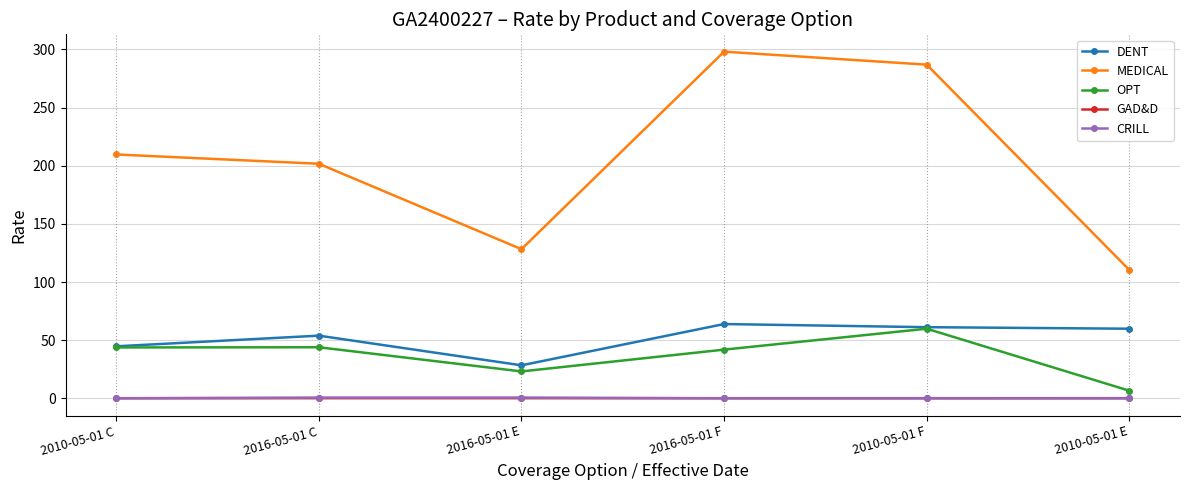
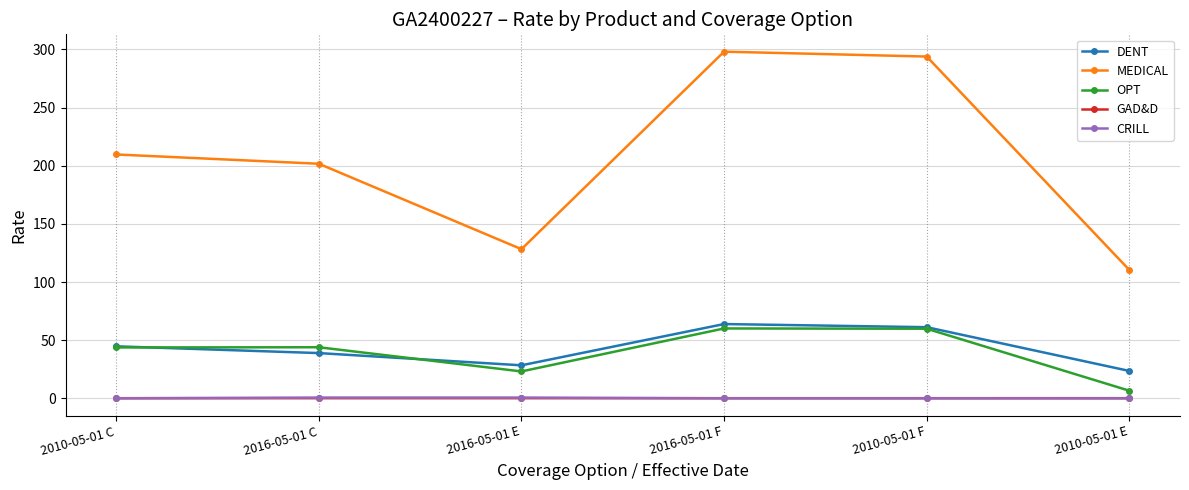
  {
    "DENT": {
-     "2016-05-01 C": 54,
+     "2016-05-01 C": 39,
      "2016-05-01 E": 28,
      "2016-05-01 F": 64,
-     "2010-05-01 E": 60
+     "2010-05-01 E": 24
    },
    "MEDICAL": {
      "2010-05-01 C": 210,
      "2016-05-01 C": 202,
      "2016-05-01 E": 128,
      "2016-05-01 F": 298,
-     "2010-05-01 F": 287,
+     "2010-05-01 F": 294,
      "2010-05-01 E": 110
    },
    "OPT": {
      "2016-05-01 C": 44,
      "2016-05-01 E": 23,
-     "2016-05-01 F": 42,
+     "2016-05-01 F": 60,
      "2010-05-01 E": 7
    },
    "CRILL": {
      "2010-05-01 C": 0,
      "2016-05-01 F": 0,
      "2010-05-01 F": 0,
      "2010-05-01 E": 0
    }
  }
